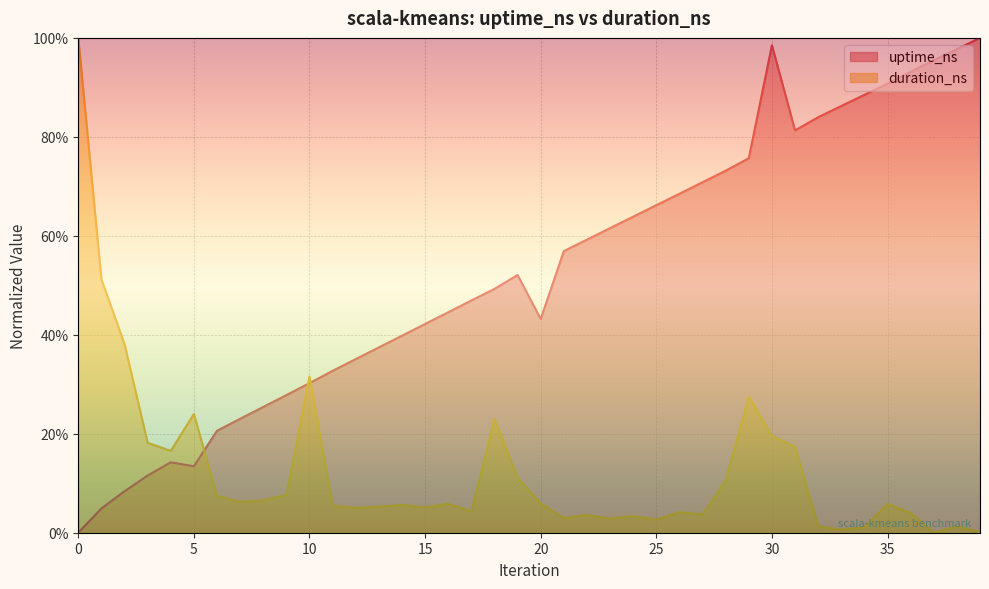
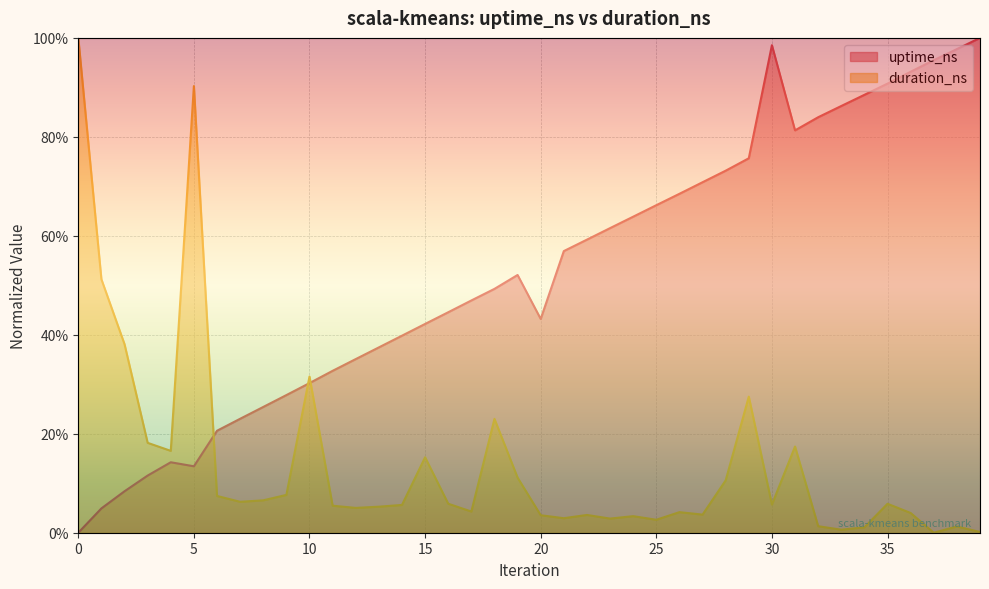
  {
    "uptime_ns": {
      "0": "0%",
      "5": "13%",
      "10": "30%",
      "15": "42%",
      "20": "43%",
      "25": "66%",
      "30": "99%"
    },
    "duration_ns": {
      "0": "100%",
-     "5": "24%",
+     "5": "90%",
      "10": "32%",
-     "15": "5%",
-     "20": "6%",
+     "15": "15%",
+     "20": "4%",
      "25": "3%",
-     "30": "20%",
+     "30": "6%",
      "35": "6%"
    }
  }
